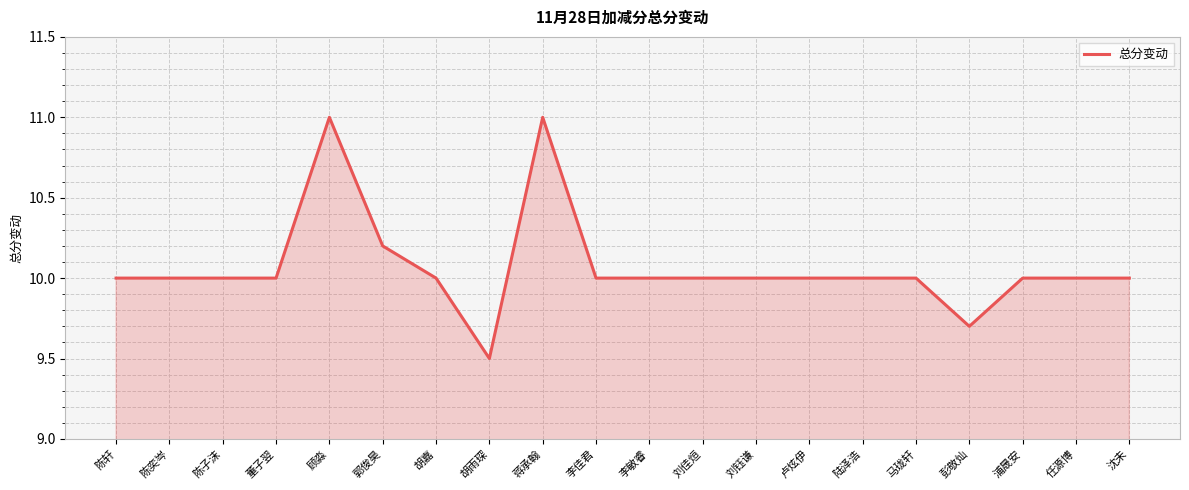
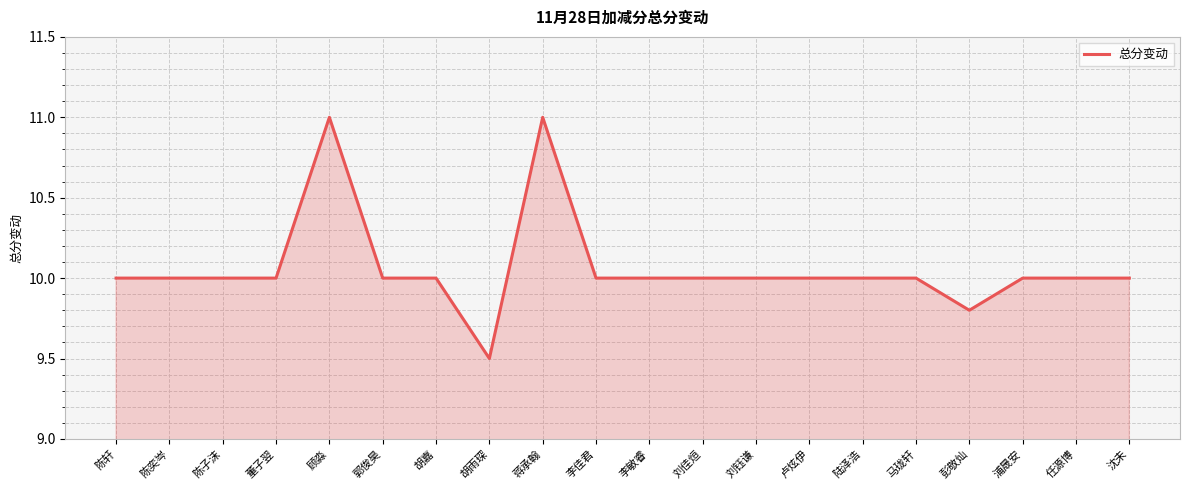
  {
    "陈轩": 10.0,
    "陈奕岑": 10.0,
    "陈子沫": 10.0,
    "董子翌": 10.0,
    "顾淼": 11.0,
-   "郭俊昊": 10.2,
+   "郭俊昊": 10.0,
    "胡嘉": 10.0,
    "胡雨琛": 9.5,
    "蒋承翰": 11.0,
    "李佳君": 10.0,
    "李敏睿": 10.0,
    "刘佳烜": 10.0,
    "刘钰谦": 10.0,
    "卢炫伊": 10.0,
    "陆泽浩": 10.0,
    "马珑轩": 10.0,
-   "彭敬灿": 9.7,
+   "彭敬灿": 9.8,
    "浦晟安": 10.0,
    "任源博": 10.0,
    "沈未": 10.0
  }
